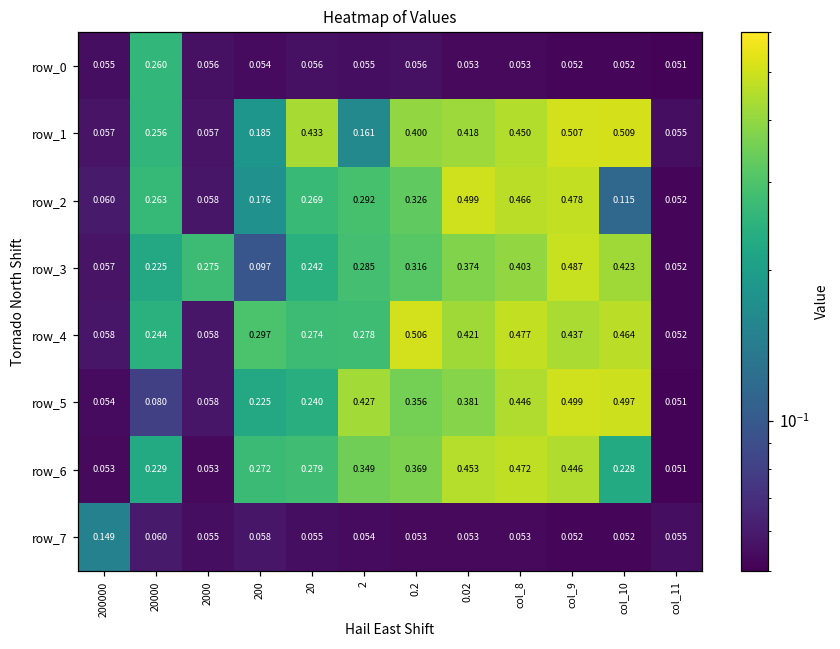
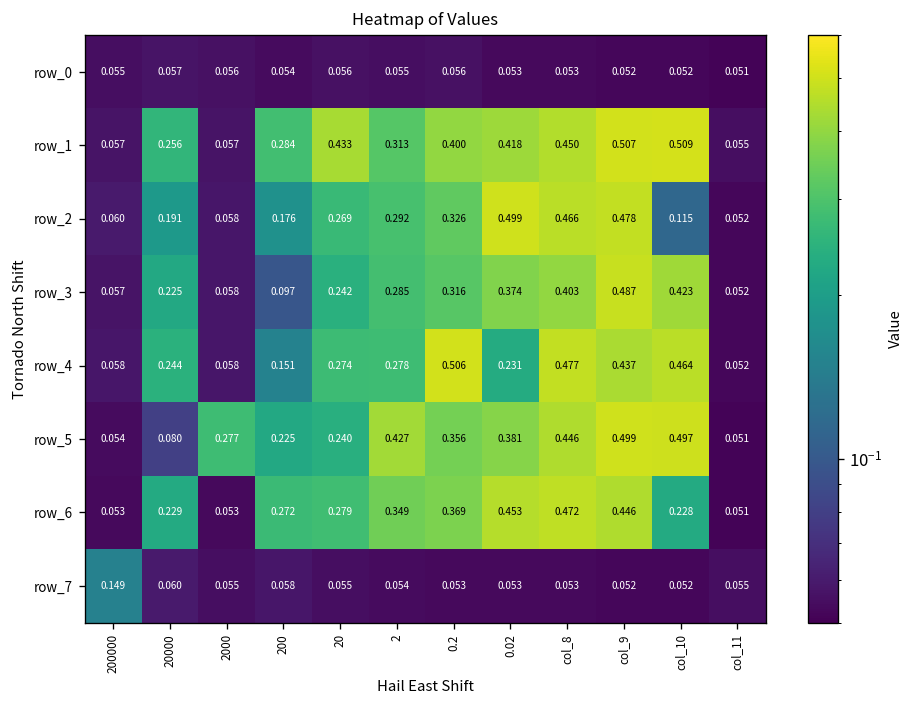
  {
    "row_0": {
      "200000": 0.055,
-     "20000": 0.260,
+     "20000": 0.057,
      "2000": 0.056,
      "200": 0.054,
      "20": 0.056,
      "2": 0.055,
      "0.2": 0.056,
      "0.02": 0.053,
      "col_8": 0.053,
      "col_9": 0.052,
      "col_10": 0.052,
      "col_11": 0.051
    },
    "row_1": {
      "200000": 0.057,
      "20000": 0.256,
      "2000": 0.057,
-     "200": 0.185,
+     "200": 0.284,
      "20": 0.433,
-     "2": 0.161,
+     "2": 0.313,
      "0.2": 0.400,
      "0.02": 0.418,
      "col_8": 0.450,
      "col_9": 0.507,
      "col_10": 0.509,
      "col_11": 0.055
    },
    "row_2": {
      "200000": 0.060,
-     "20000": 0.263,
+     "20000": 0.191,
      "2000": 0.058,
      "200": 0.176,
      "20": 0.269,
      "2": 0.292,
      "0.2": 0.326,
      "0.02": 0.499,
      "col_8": 0.466,
      "col_9": 0.478,
      "col_10": 0.115,
      "col_11": 0.052
    },
    "row_3": {
      "200000": 0.057,
      "20000": 0.225,
-     "2000": 0.275,
+     "2000": 0.058,
      "200": 0.097,
      "20": 0.242,
      "2": 0.285,
      "0.2": 0.316,
      "0.02": 0.374,
      "col_8": 0.403,
      "col_9": 0.487,
      "col_10": 0.423,
      "col_11": 0.052
    },
    "row_4": {
      "200000": 0.058,
      "20000": 0.244,
      "2000": 0.058,
-     "200": 0.297,
+     "200": 0.151,
      "20": 0.274,
      "2": 0.278,
      "0.2": 0.506,
-     "0.02": 0.421,
+     "0.02": 0.231,
      "col_8": 0.477,
      "col_9": 0.437,
      "col_10": 0.464,
      "col_11": 0.052
    },
    "row_5": {
      "200000": 0.054,
      "20000": 0.080,
-     "2000": 0.058,
+     "2000": 0.277,
      "200": 0.225,
      "20": 0.240,
      "2": 0.427,
      "0.2": 0.356,
      "0.02": 0.381,
      "col_8": 0.446,
      "col_9": 0.499,
      "col_10": 0.497,
      "col_11": 0.051
    },
    "row_6": {
      "200000": 0.053,
      "20000": 0.229,
      "2000": 0.053,
      "200": 0.272,
      "20": 0.279,
      "2": 0.349,
      "0.2": 0.369,
      "0.02": 0.453,
      "col_8": 0.472,
      "col_9": 0.446,
      "col_10": 0.228,
      "col_11": 0.051
    },
    "row_7": {
      "200000": 0.149,
      "20000": 0.060,
      "2000": 0.055,
      "200": 0.058,
      "20": 0.055,
      "2": 0.054,
      "0.2": 0.053,
      "0.02": 0.053,
      "col_8": 0.053,
      "col_9": 0.052,
      "col_10": 0.052,
      "col_11": 0.055
    }
  }
